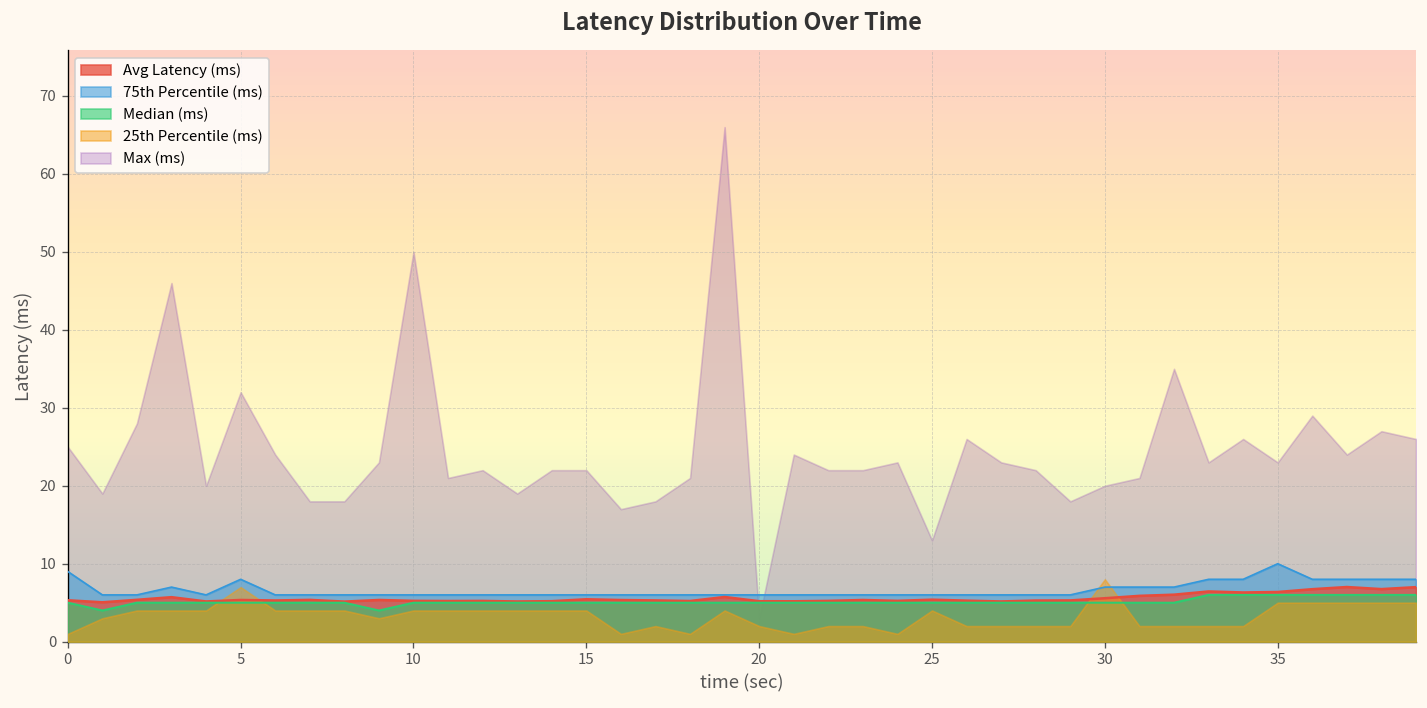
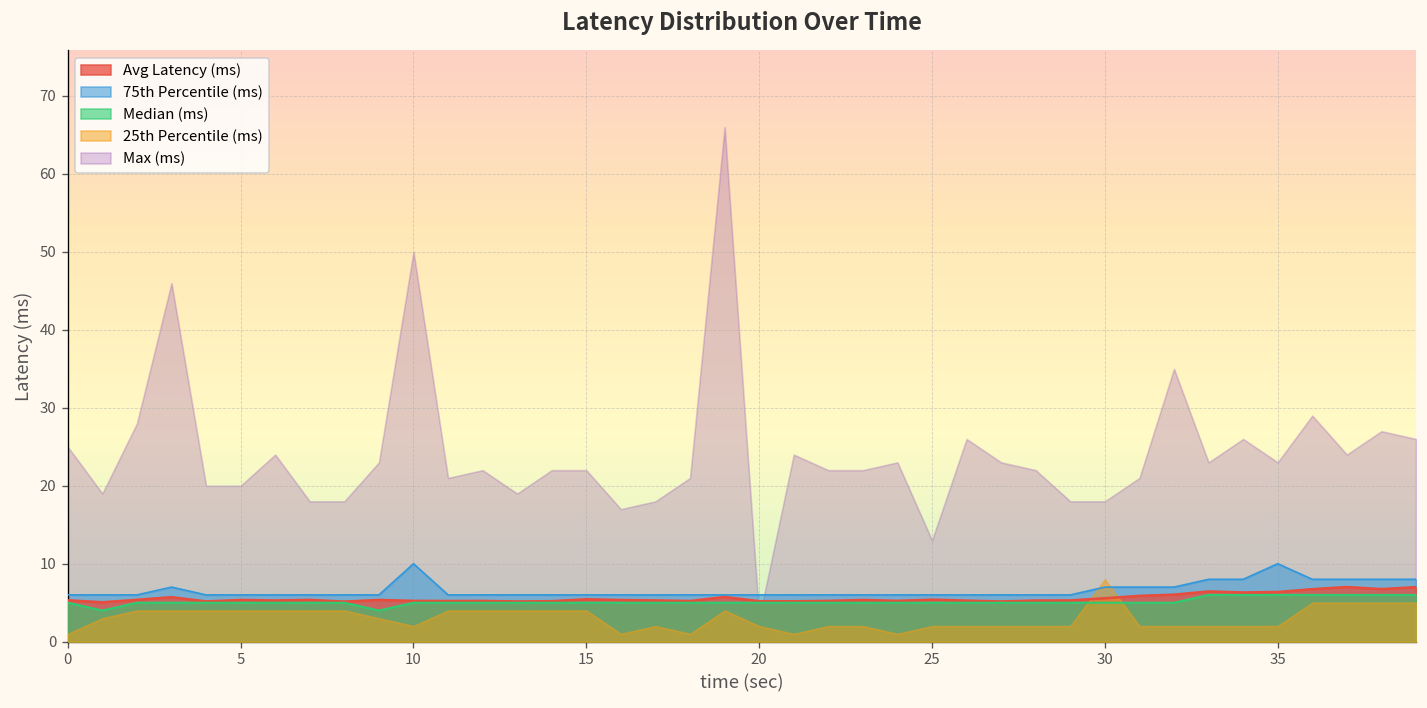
  {
    "Avg Latency (ms)": {
      "15": 5,
      "30": 6
    },
    "75th Percentile (ms)": {
-     "0": 9,
-     "5": 8,
-     "10": 6,
+     "0": 6,
+     "5": 6,
+     "10": 10,
      "15": 6,
      "20": 6,
      "25": 6,
      "30": 7,
      "35": 10
    },
    "Median (ms)": {
      "15": 5,
      "30": 5
    },
    "25th Percentile (ms)": {
      "0": 1,
-     "5": 7,
-     "10": 4,
+     "5": 4,
+     "10": 2,
      "15": 4,
      "20": 2,
-     "25": 4,
+     "25": 2,
      "30": 8,
-     "35": 5
+     "35": 2
    },
    "Max (ms)": {
      "0": 25,
-     "5": 32,
+     "5": 20,
      "10": 50,
      "15": 22,
      "20": 3,
      "25": 13,
-     "30": 20,
+     "30": 18,
      "35": 23
    }
  }
